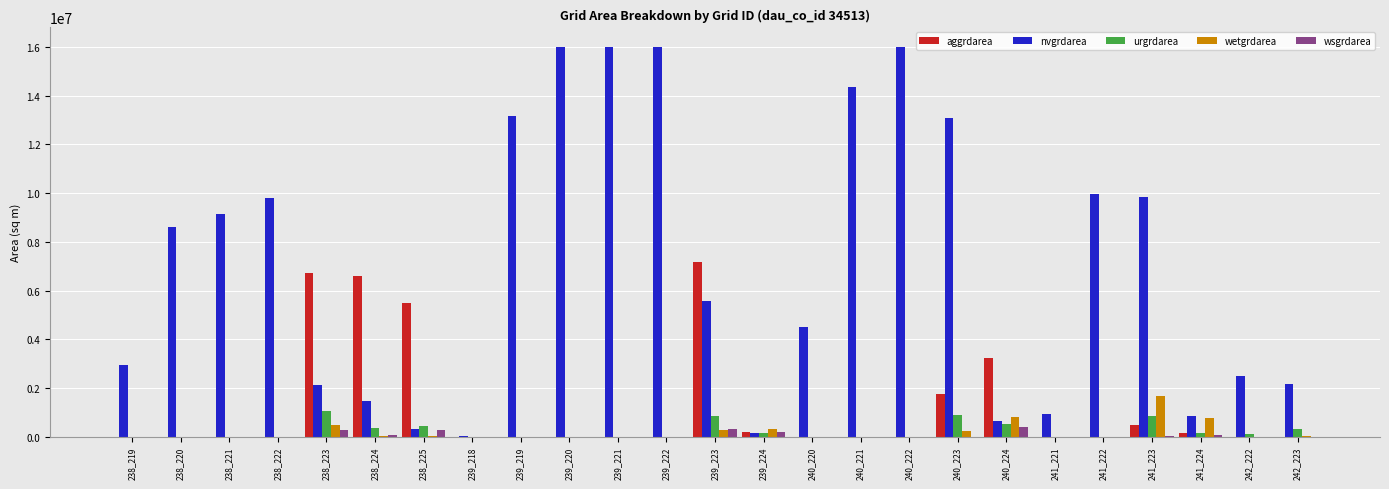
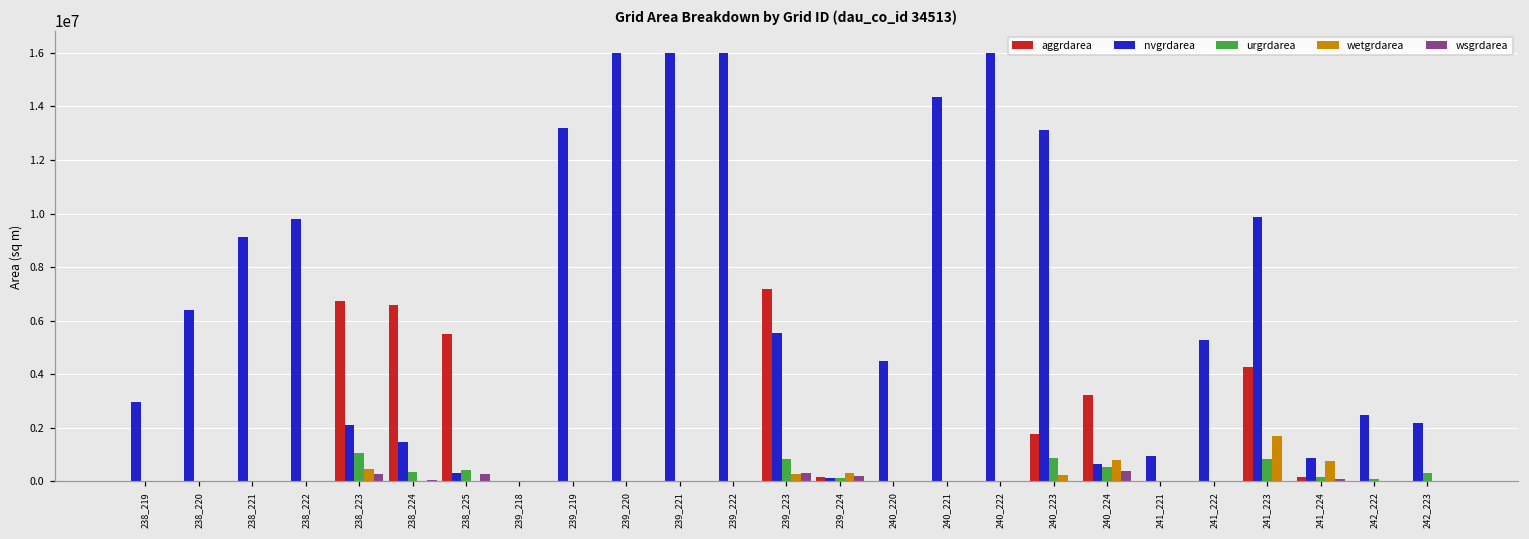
  {
    "aggrdarea": {
      "238_219": 0,
      "238_220": 0,
      "238_221": 0,
      "238_222": 0,
      "238_223": 6700000,
      "238_224": 6600000,
      "238_225": 5500000,
      "239_218": 0,
      "239_219": 0,
      "239_220": 0,
      "239_221": 0,
      "239_222": 0,
      "239_223": 7200000,
      "239_224": 200000,
      "240_220": 0,
      "240_221": 0,
      "240_222": 0,
      "240_223": 1800000,
      "240_224": 3200000,
      "241_221": 0,
      "241_222": 0,
-     "241_223": 500000,
+     "241_223": 4300000,
      "241_224": 200000,
      "242_222": 0,
      "242_223": 0
    },
    "nvgrdarea": {
      "238_219": 3000000,
-     "238_220": 8600000,
+     "238_220": 6400000,
      "238_221": 9100000,
      "238_222": 9800000,
      "238_223": 2100000,
      "238_224": 1500000,
      "238_225": 300000,
      "239_219": 13200000,
      "239_220": 16000000,
      "239_221": 16000000,
      "239_222": 16000000,
      "239_223": 5600000,
      "239_224": 100000,
      "240_220": 4500000,
      "240_221": 14300000,
      "240_222": 16000000,
      "240_223": 13100000,
      "240_224": 600000,
      "241_221": 900000,
-     "241_222": 10000000,
+     "241_222": 5300000,
      "241_223": 9900000,
      "241_224": 900000,
      "242_222": 2500000,
      "242_223": 2200000
    },
    "urgrdarea": {
      "238_219": 0,
      "238_220": 0,
      "238_221": 0,
      "238_222": 0,
      "238_223": 1100000,
      "238_224": 300000,
      "238_225": 400000,
      "239_218": 0,
      "239_219": 0,
      "239_220": 0,
      "239_221": 0,
      "239_222": 0,
      "239_223": 800000,
      "239_224": 100000,
      "240_220": 0,
      "240_221": 0,
      "240_222": 0,
      "240_223": 900000,
      "240_224": 500000,
      "241_221": 0,
      "241_222": 0,
      "241_223": 800000,
      "241_224": 200000,
      "242_222": 100000,
      "242_223": 300000
    },
    "wetgrdarea": {
      "238_219": 0,
      "238_220": 0,
      "238_221": 0,
      "238_222": 0,
      "238_223": 500000,
      "239_218": 0,
      "239_219": 0,
      "239_220": 0,
      "239_221": 0,
      "239_222": 0,
      "239_223": 300000,
      "239_224": 300000,
      "240_220": 0,
      "240_221": 0,
      "240_222": 0,
      "240_223": 200000,
      "240_224": 800000,
      "241_221": 0,
      "241_222": 0,
      "241_223": 1700000,
      "241_224": 800000,
      "242_222": 0
    },
    "wsgrdarea": {
      "238_219": 0,
      "238_220": 0,
      "238_221": 0,
      "238_222": 0,
      "238_223": 300000,
      "238_225": 300000,
      "239_218": 0,
      "239_219": 0,
      "239_220": 0,
      "239_221": 0,
      "239_222": 0,
      "239_223": 300000,
      "239_224": 200000,
      "240_220": 0,
      "240_221": 0,
      "240_222": 0,
      "240_224": 400000,
      "241_221": 0,
      "241_222": 0,
      "242_222": 0,
      "242_223": 0
    }
  }
